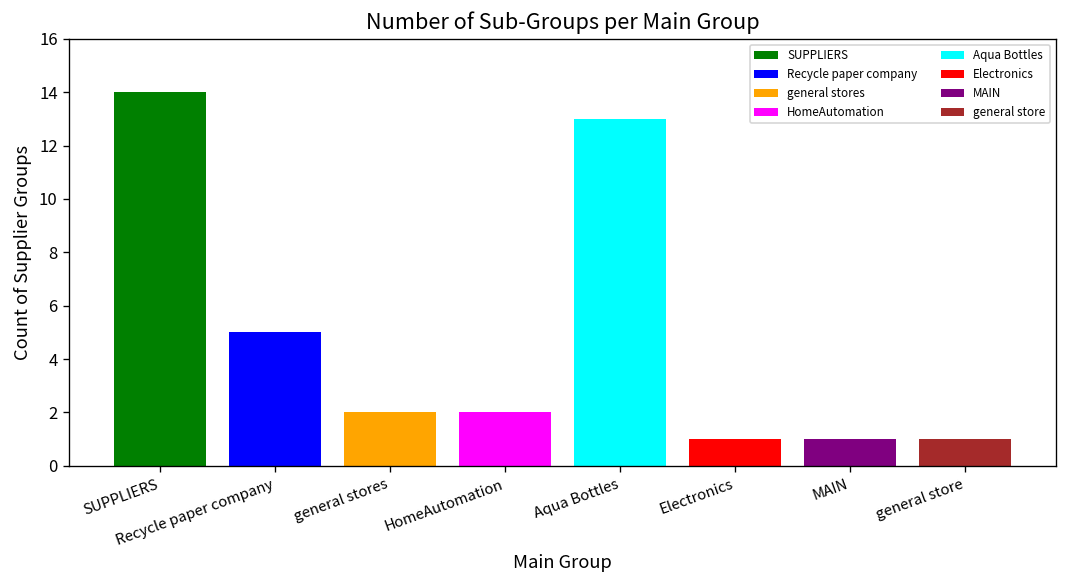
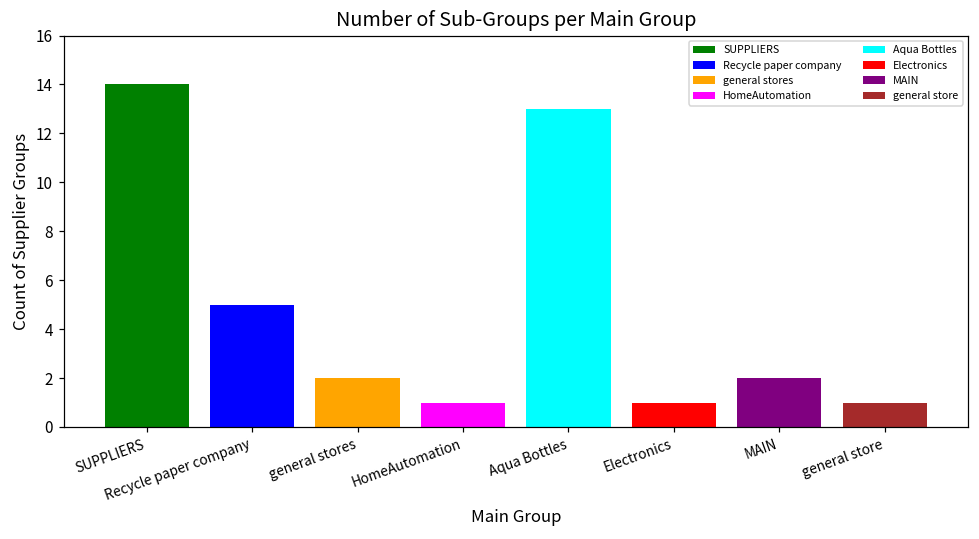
  {
    "SUPPLIERS": 14,
    "Recycle paper company": 5,
    "general stores": 2,
-   "HomeAutomation": 2,
+   "HomeAutomation": 1,
    "Aqua Bottles": 13,
    "Electronics": 1,
-   "MAIN": 1,
+   "MAIN": 2,
    "general store": 1
  }
